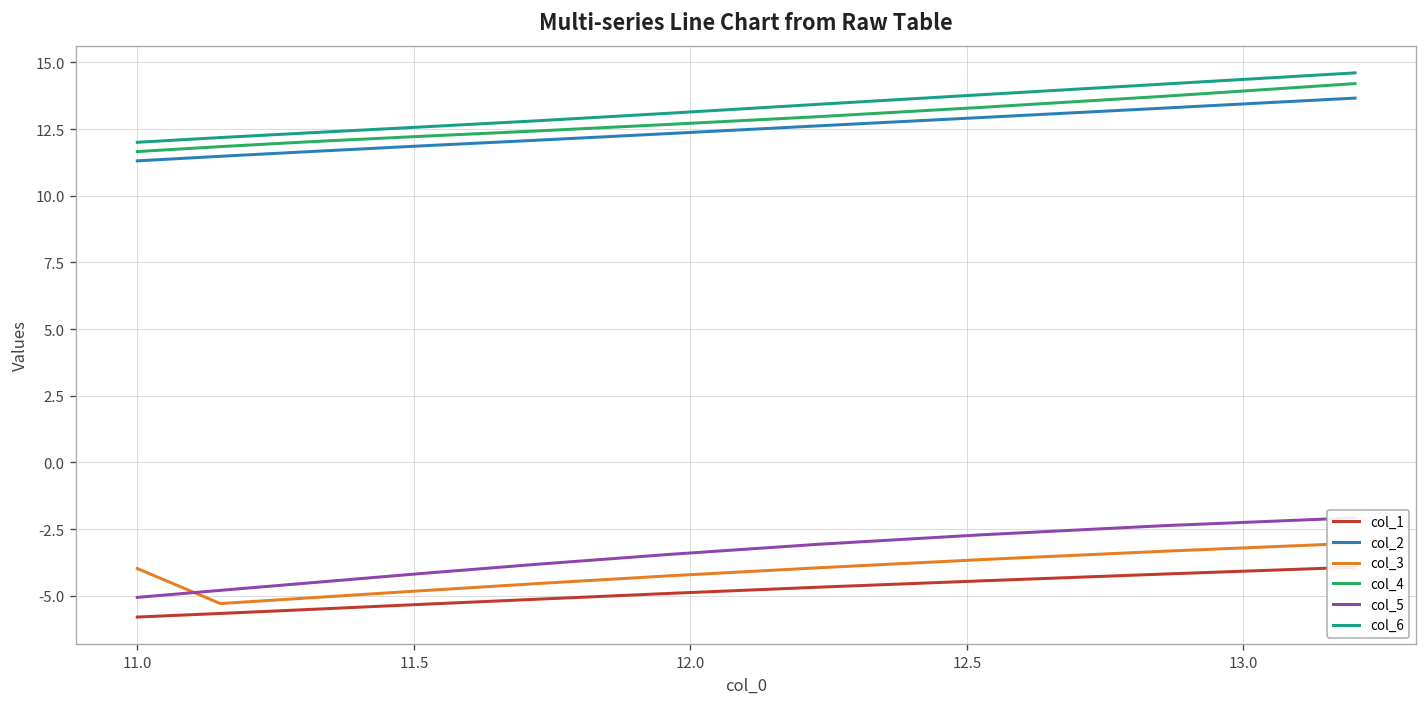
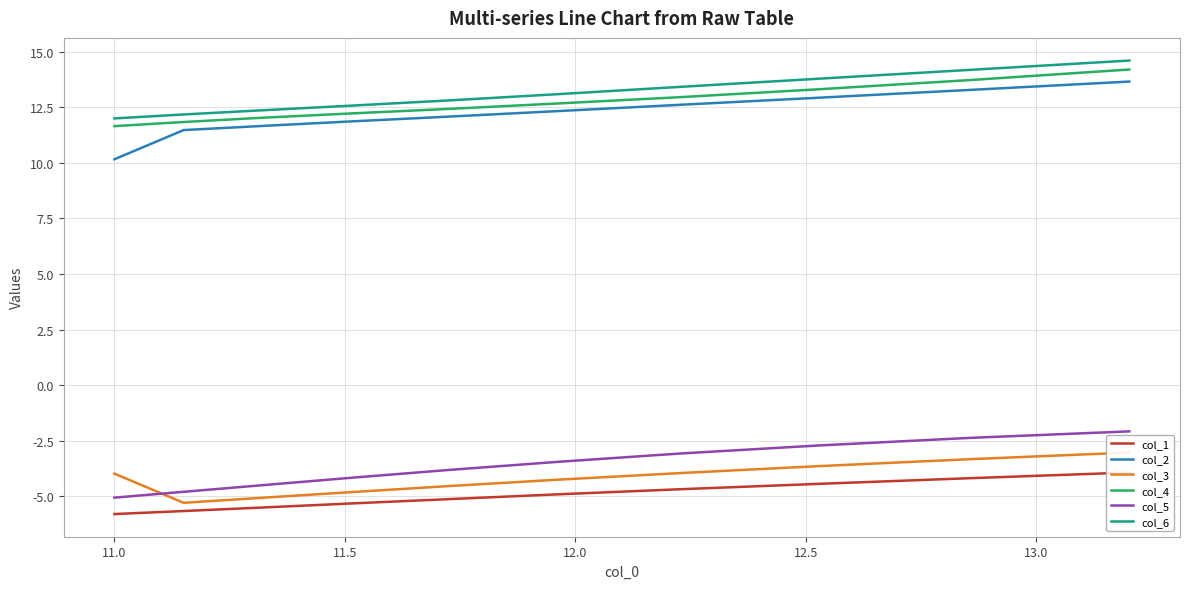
  {
    "col_1": {
      "11.0": -5.8
    },
    "col_2": {
-     "11.0": 11.3
+     "11.0": 10.2
    },
    "col_3": {
      "11.0": -4.0
    },
    "col_5": {
      "11.0": -5.1
    }
  }
